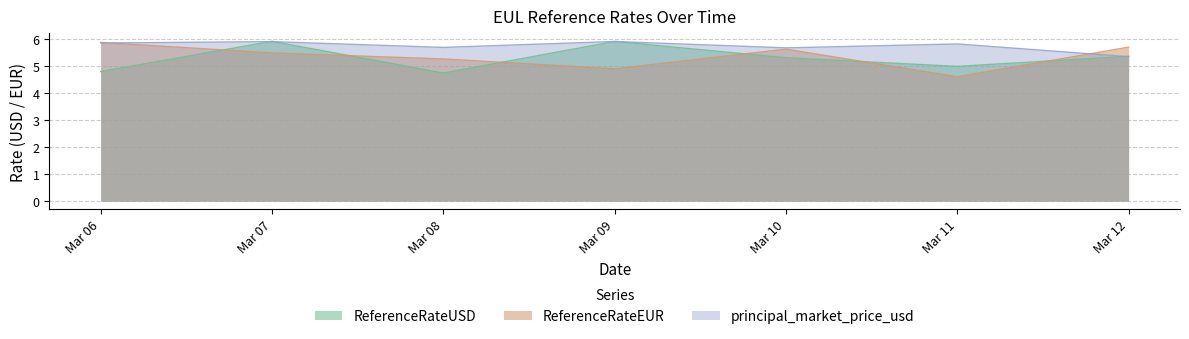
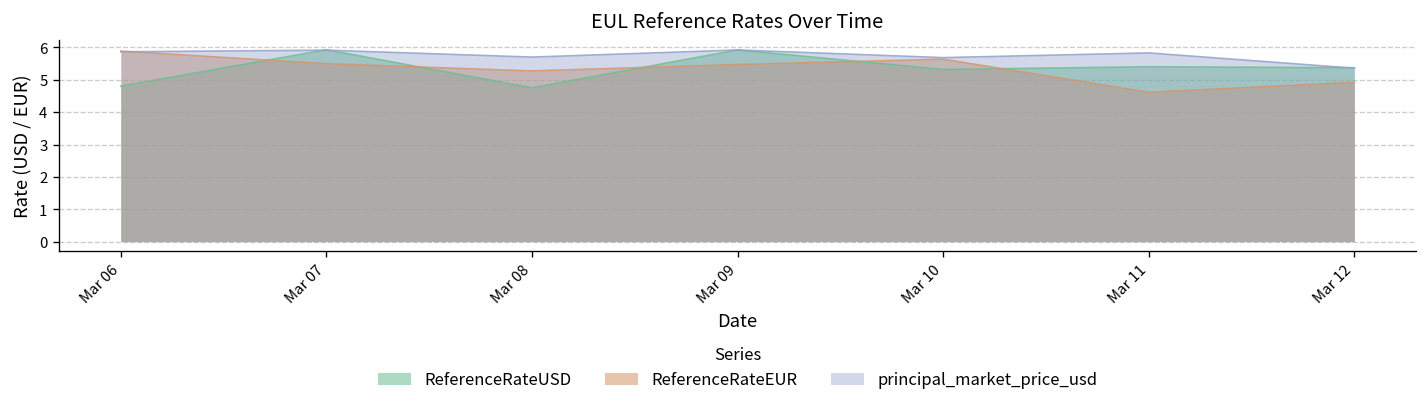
  {
    "ReferenceRateUSD": {
      "Mar 06": 4.8,
      "Mar 08": 4.8,
      "Mar 10": 5.3,
-     "Mar 11": 5.0
+     "Mar 11": 5.4
    },
    "ReferenceRateEUR": {
      "Mar 07": 5.5,
      "Mar 08": 5.3,
-     "Mar 09": 4.9,
+     "Mar 09": 5.5,
      "Mar 11": 4.6,
-     "Mar 12": 5.7
+     "Mar 12": 4.9
    },
    "principal_market_price_usd": {
      "Mar 08": 5.7,
      "Mar 11": 5.8
    }
  }
